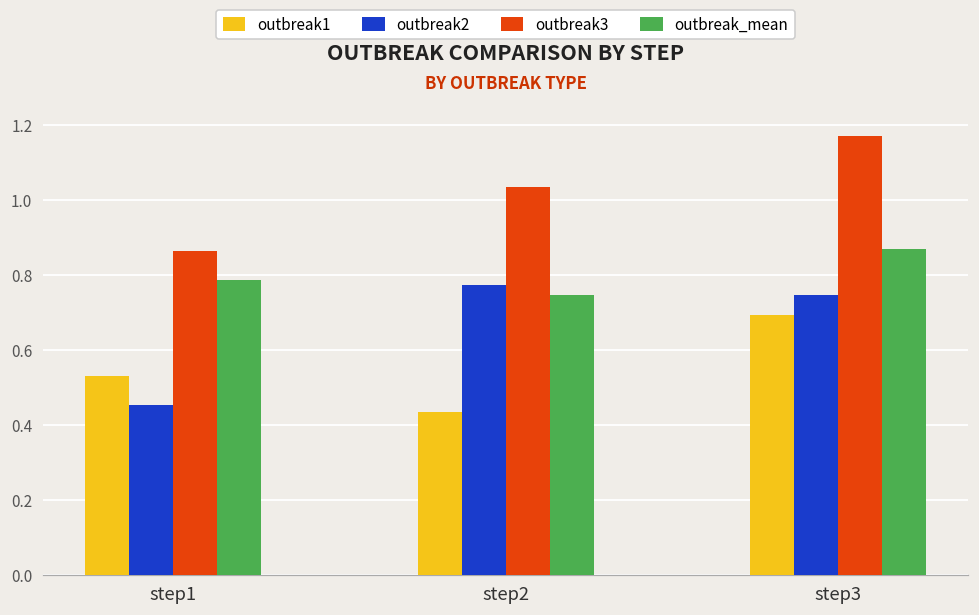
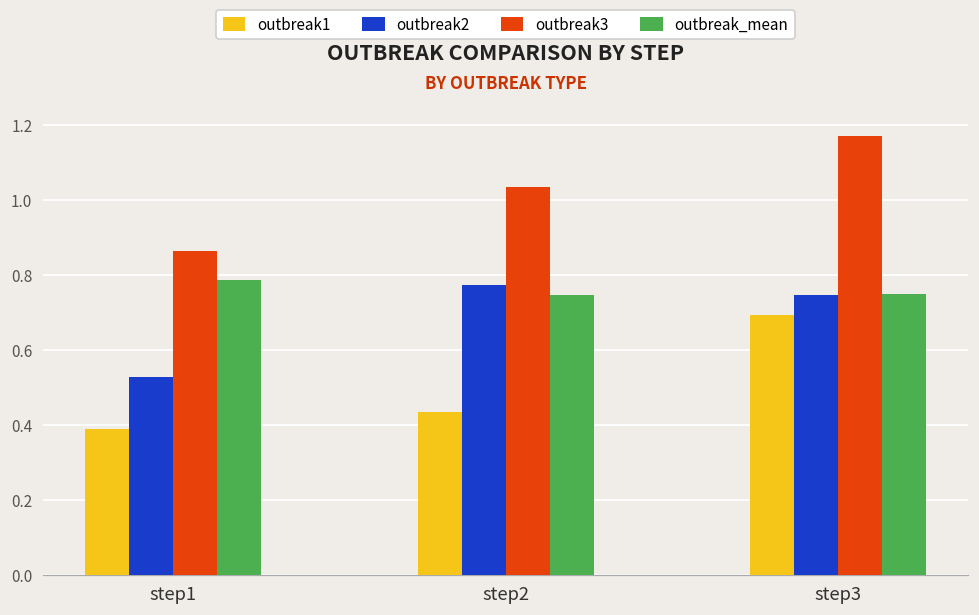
  {
    "outbreak1": {
-     "step1": 0.53,
+     "step1": 0.39,
      "step2": 0.43,
      "step3": 0.69
    },
    "outbreak2": {
-     "step1": 0.45,
+     "step1": 0.53,
      "step2": 0.77,
      "step3": 0.75
    },
    "outbreak3": {
      "step1": 0.86,
      "step2": 1.03,
      "step3": 1.17
    },
    "outbreak_mean": {
      "step1": 0.79,
      "step2": 0.74,
-     "step3": 0.87
+     "step3": 0.75
    }
  }
